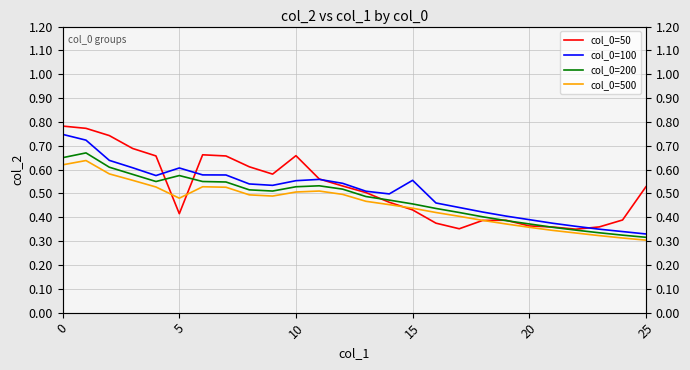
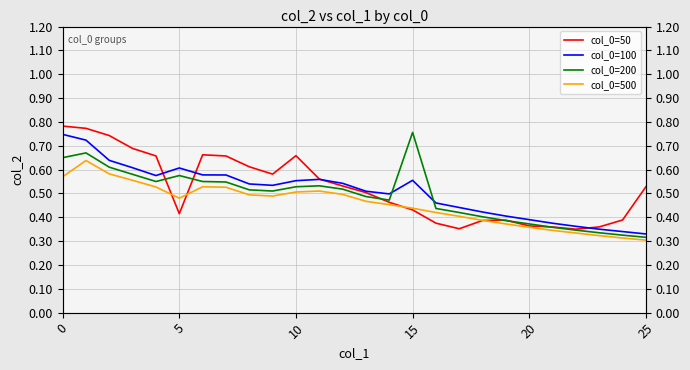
  {
    "col_0=50": {
      "0": 0.78,
      "5": 0.41,
      "10": 0.66,
      "25": 0.53
    },
    "col_0=100": {
      "0": 0.75,
      "5": 0.61,
      "10": 0.55,
      "15": 0.56,
      "20": 0.39,
      "25": 0.33
    },
    "col_0=200": {
      "0": 0.65,
      "5": 0.58,
      "10": 0.53,
-     "15": 0.46,
+     "15": 0.76,
      "25": 0.32
    },
    "col_0=500": {
-     "0": 0.62,
+     "0": 0.57,
      "5": 0.48,
      "10": 0.51,
      "25": 0.30
    }
  }
